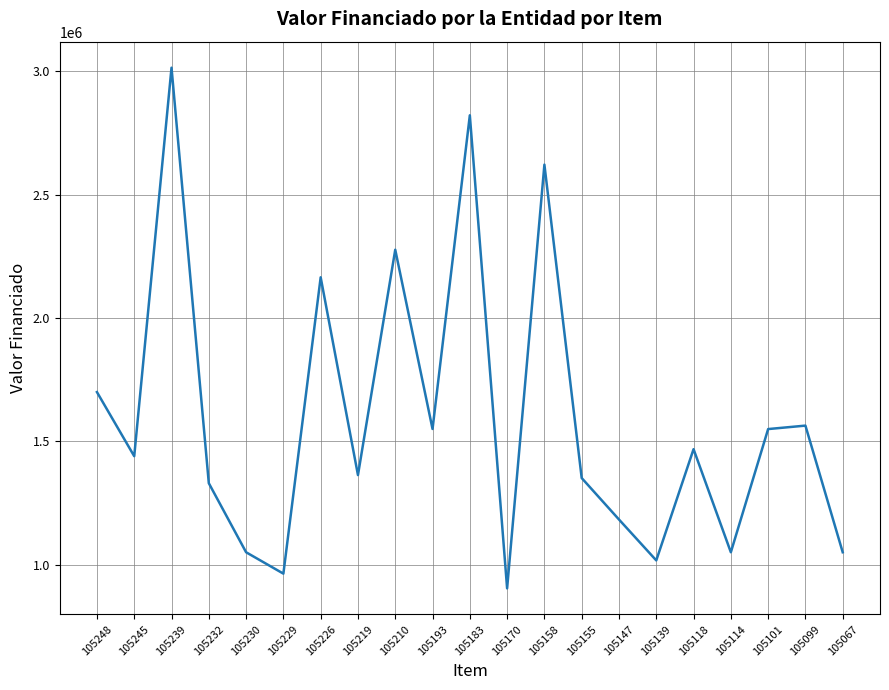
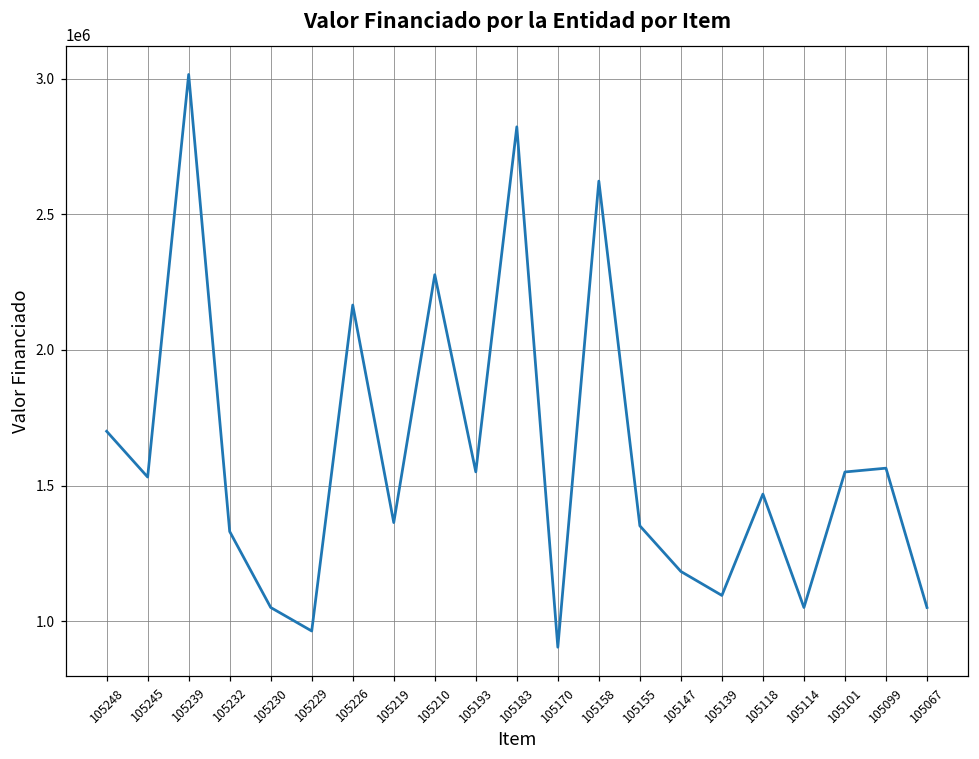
  {
    "105248": 1700000,
-   "105245": 1440000,
+   "105245": 1530000,
    "105239": 3020000,
    "105232": 1330000,
    "105230": 1050000,
    "105229": 960000,
    "105226": 2170000,
    "105219": 1360000,
    "105210": 2280000,
    "105193": 1550000,
    "105183": 2820000,
    "105170": 900000,
    "105158": 2620000,
    "105155": 1350000,
    "105147": 1180000,
-   "105139": 1020000,
+   "105139": 1100000,
    "105118": 1470000,
    "105114": 1050000,
    "105101": 1550000,
    "105099": 1560000,
    "105067": 1050000
  }
